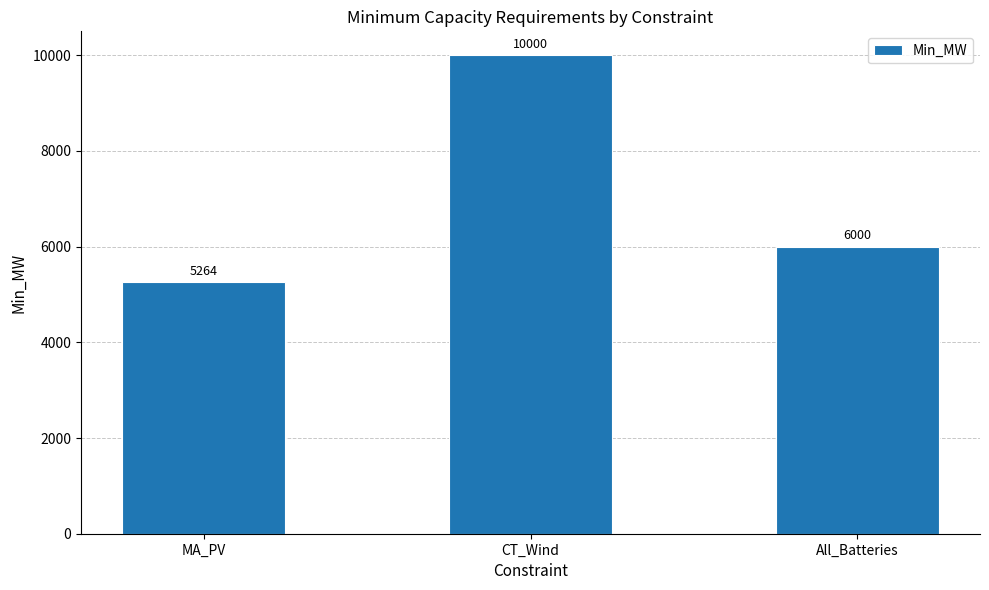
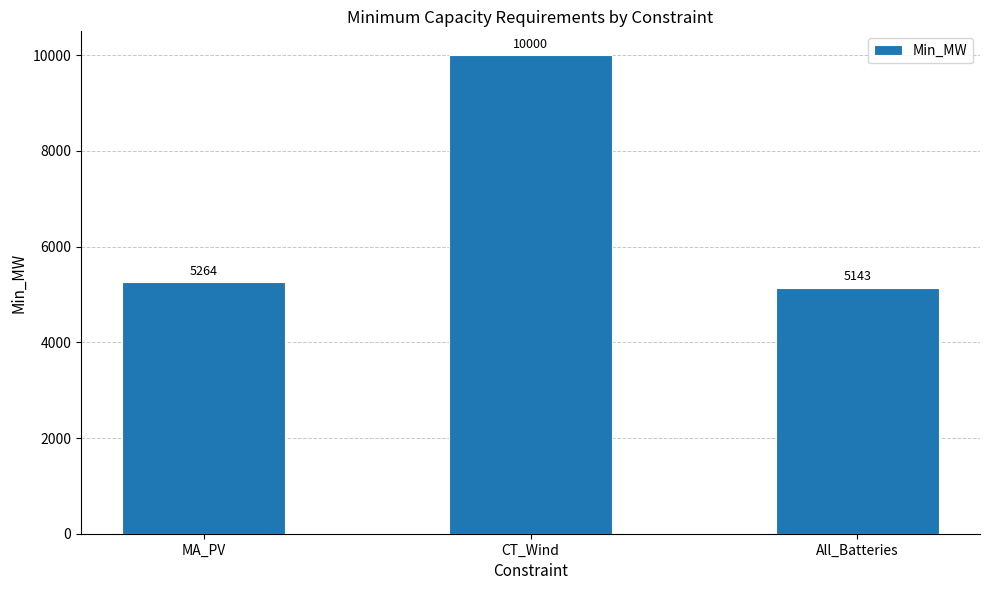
  {
    "MA_PV": 5264,
    "CT_Wind": 10000,
-   "All_Batteries": 6000
+   "All_Batteries": 5143
  }
